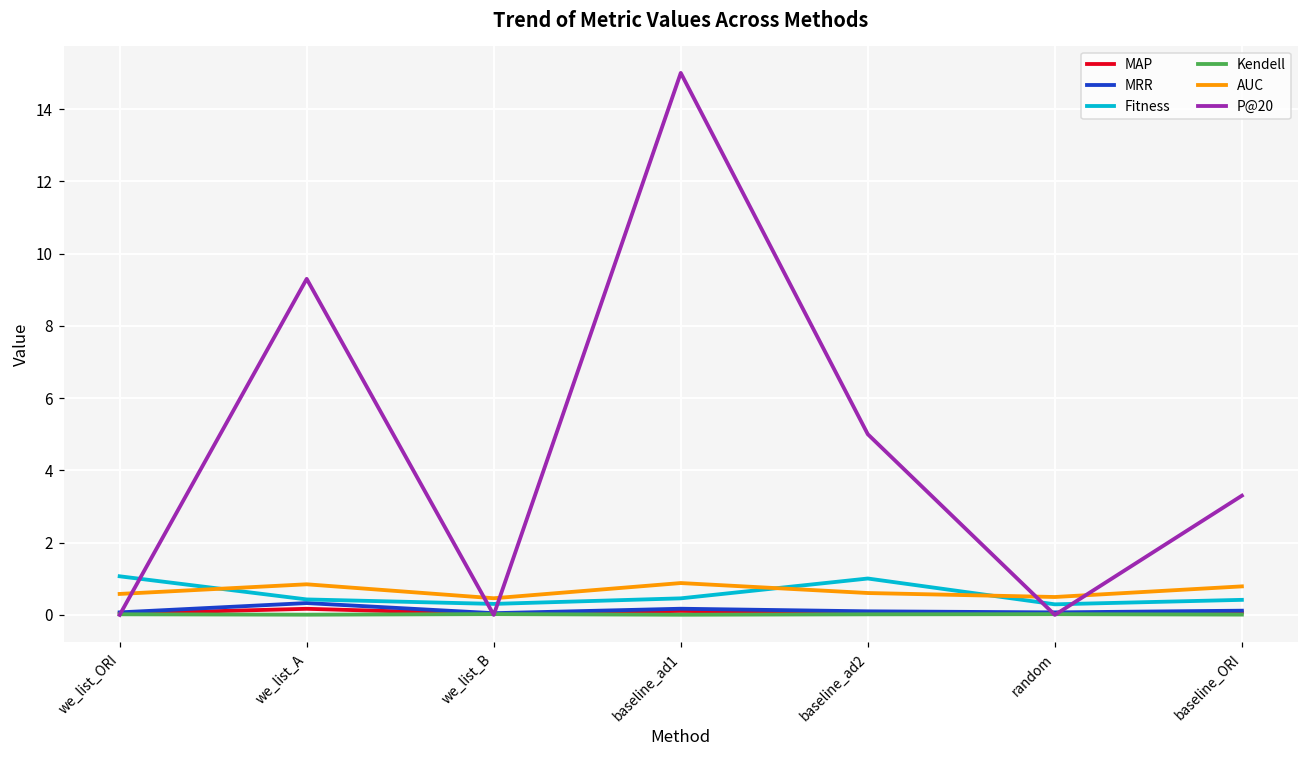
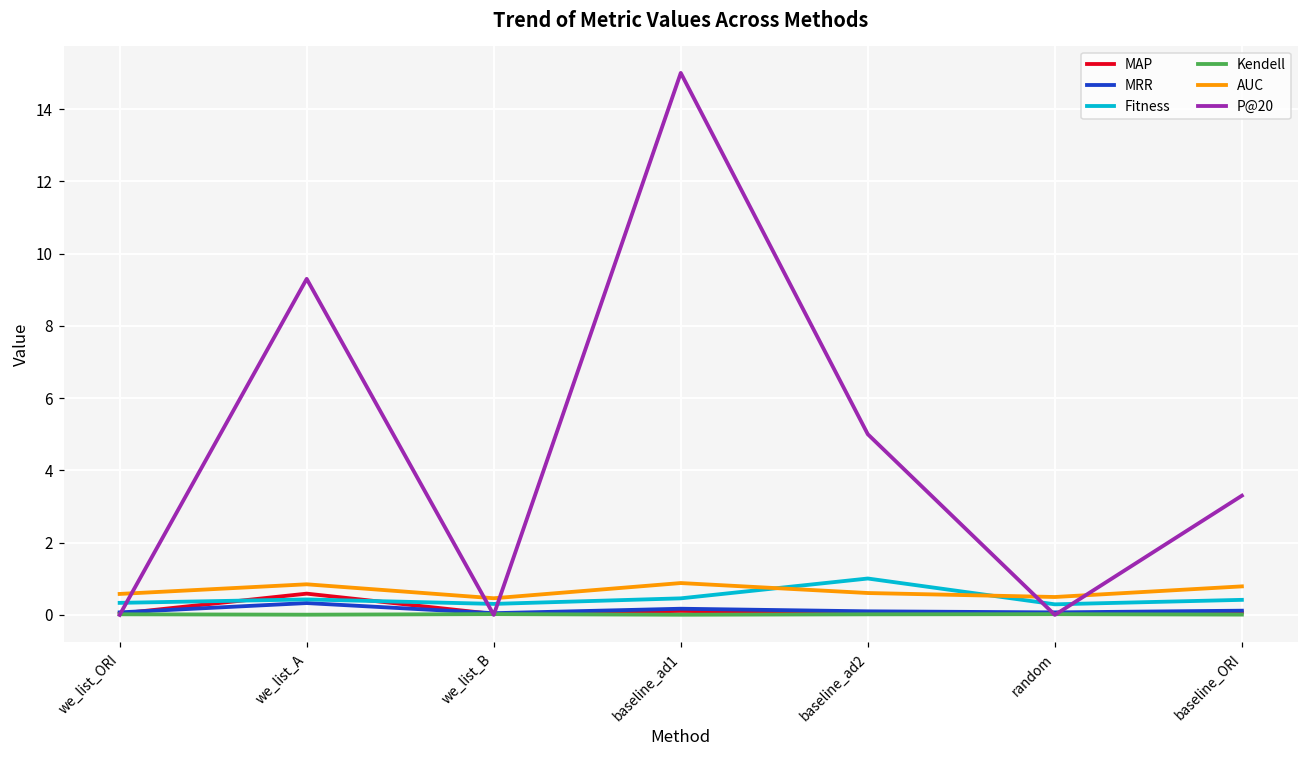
  {
    "MAP": {
-     "we_list_A": 0.2
+     "we_list_A": 0.6
    },
    "MRR": {
      "we_list_A": 0.3
    },
    "Fitness": {
-     "we_list_ORI": 1.1,
+     "we_list_ORI": 0.3,
      "we_list_A": 0.4,
      "we_list_B": 0.3,
      "baseline_ad1": 0.5,
      "baseline_ad2": 1.0,
      "random": 0.3,
      "baseline_ORI": 0.4
    },
    "Kendell": {
      "we_list_A": 0.0,
      "baseline_ad1": 0.0
    },
    "AUC": {
      "we_list_ORI": 0.6,
      "we_list_A": 0.8,
      "we_list_B": 0.5,
      "baseline_ad1": 0.9,
      "baseline_ad2": 0.6,
      "random": 0.5,
      "baseline_ORI": 0.8
    },
    "P@20": {
      "we_list_A": 9.3,
      "baseline_ad1": 15.0,
      "baseline_ad2": 5.0,
      "baseline_ORI": 3.3
    }
  }
